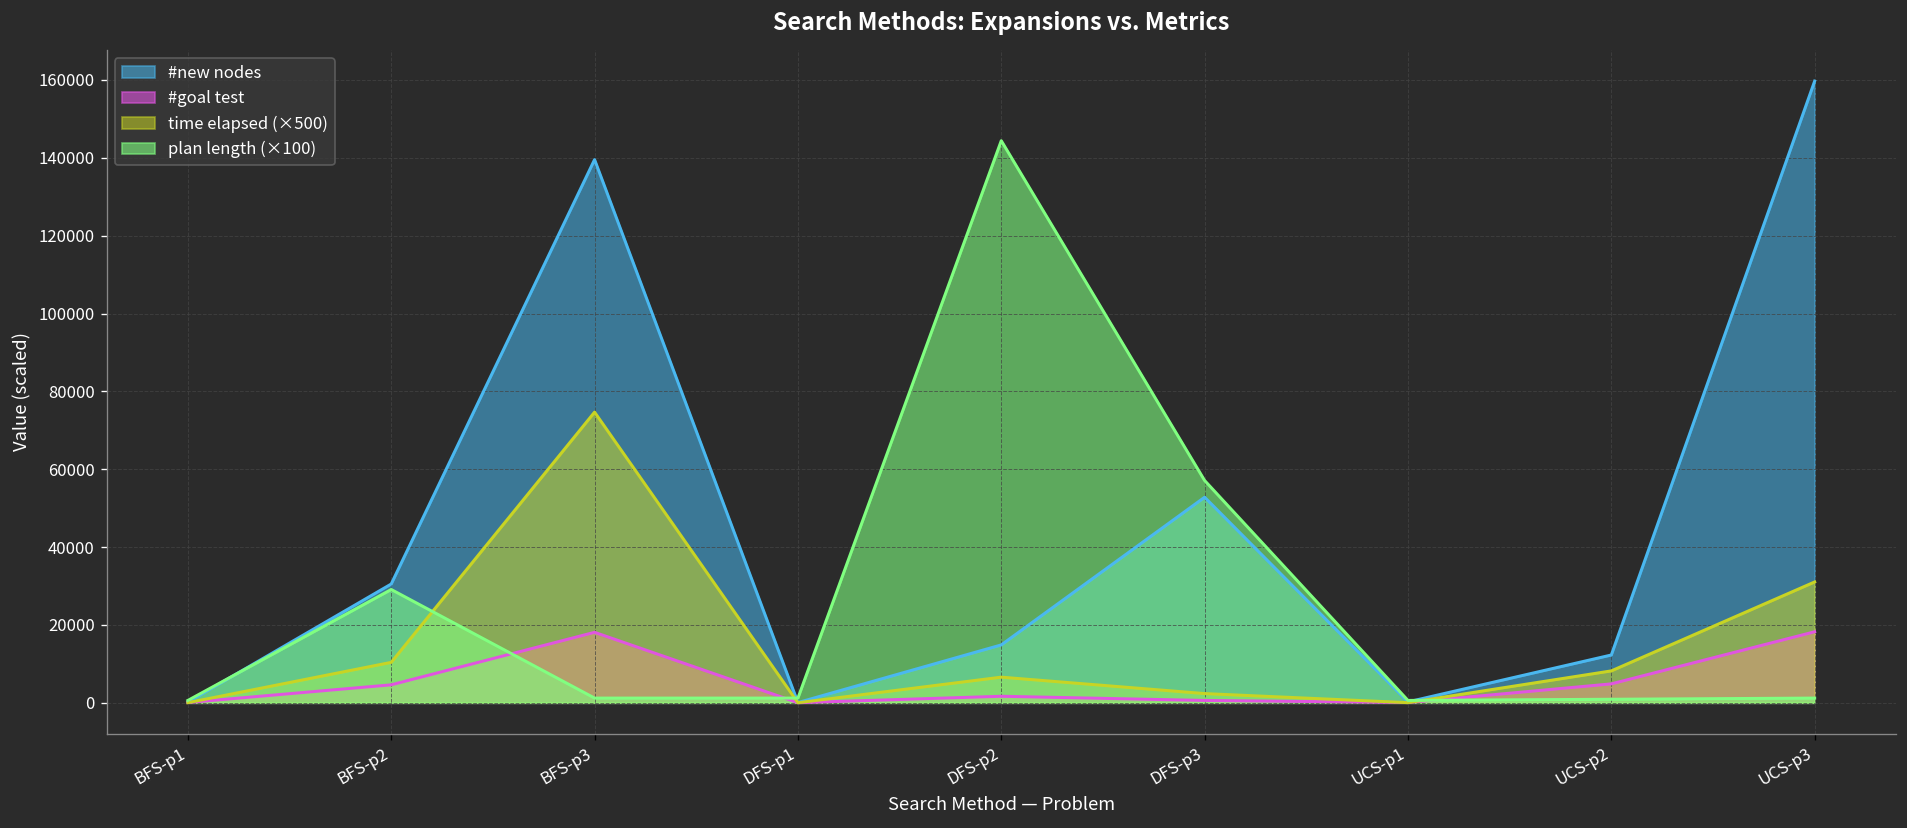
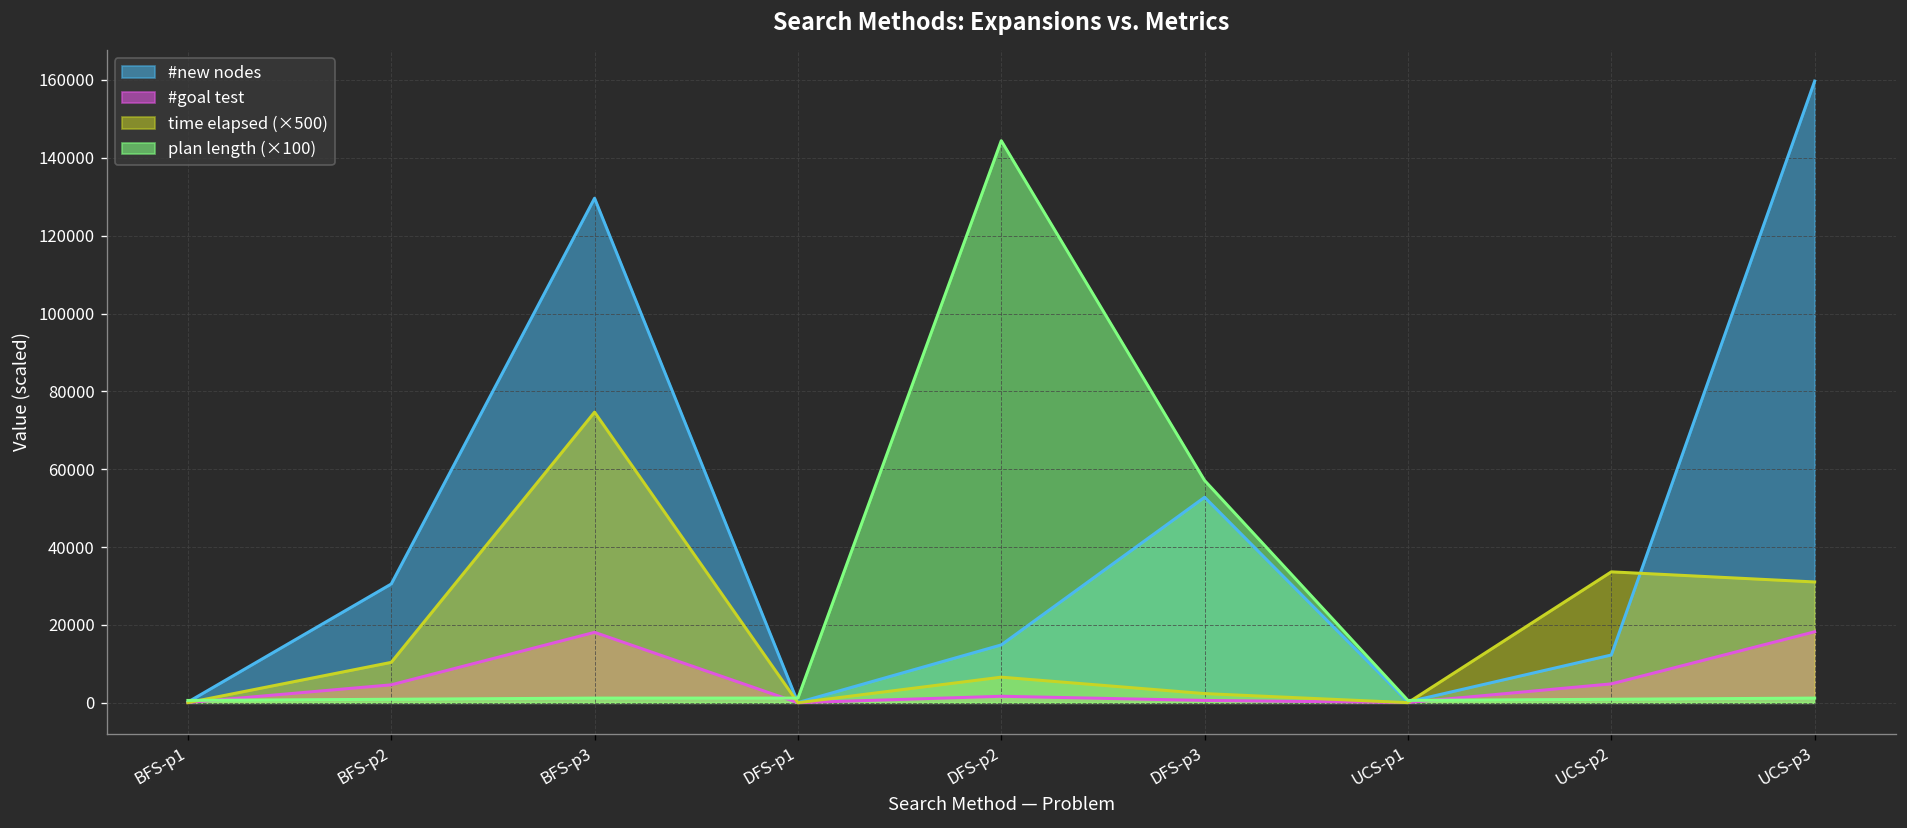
  {
    "#new nodes": {
      "BFS-p2": 31000,
-     "BFS-p3": 140000,
+     "BFS-p3": 130000,
      "DFS-p2": 15000,
      "DFS-p3": 53000,
      "UCS-p2": 12000,
      "UCS-p3": 160000
    },
    "#goal test": {
      "BFS-p2": 5000,
      "BFS-p3": 18000,
      "DFS-p2": 2000,
      "DFS-p3": 1000,
      "UCS-p2": 5000,
      "UCS-p3": 18000
    },
    "time elapsed (×500)": {
      "BFS-p2": 10000,
      "BFS-p3": 75000,
      "DFS-p2": 7000,
      "DFS-p3": 2000,
-     "UCS-p2": 8000,
+     "UCS-p2": 34000,
      "UCS-p3": 31000
    },
    "plan length (×100)": {
-     "BFS-p2": 29000,
+     "BFS-p2": 1000,
      "BFS-p3": 1000,
      "DFS-p1": 1000,
      "DFS-p2": 144000,
      "DFS-p3": 57000,
      "UCS-p2": 1000,
      "UCS-p3": 1000
    }
  }
